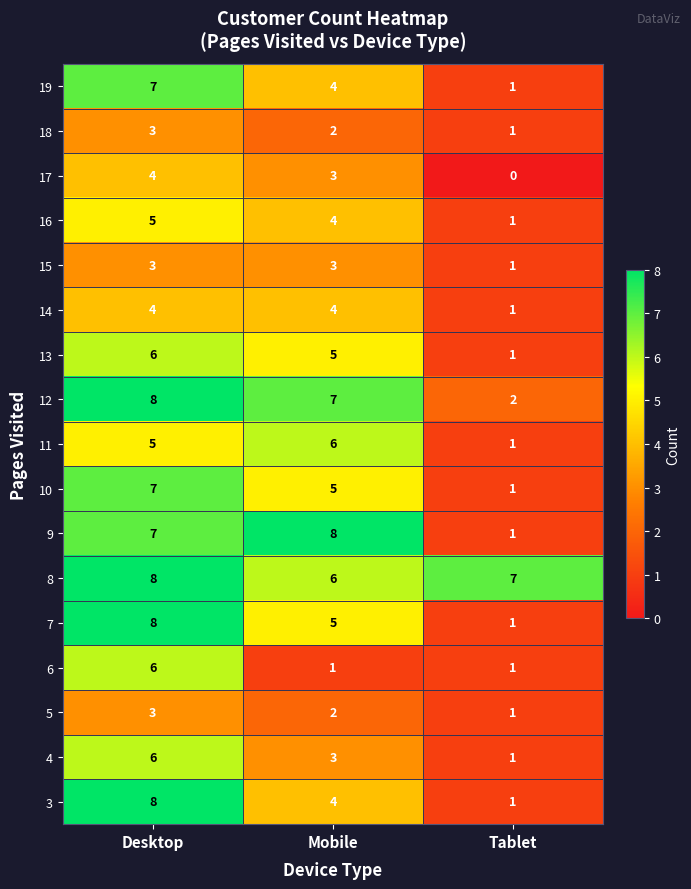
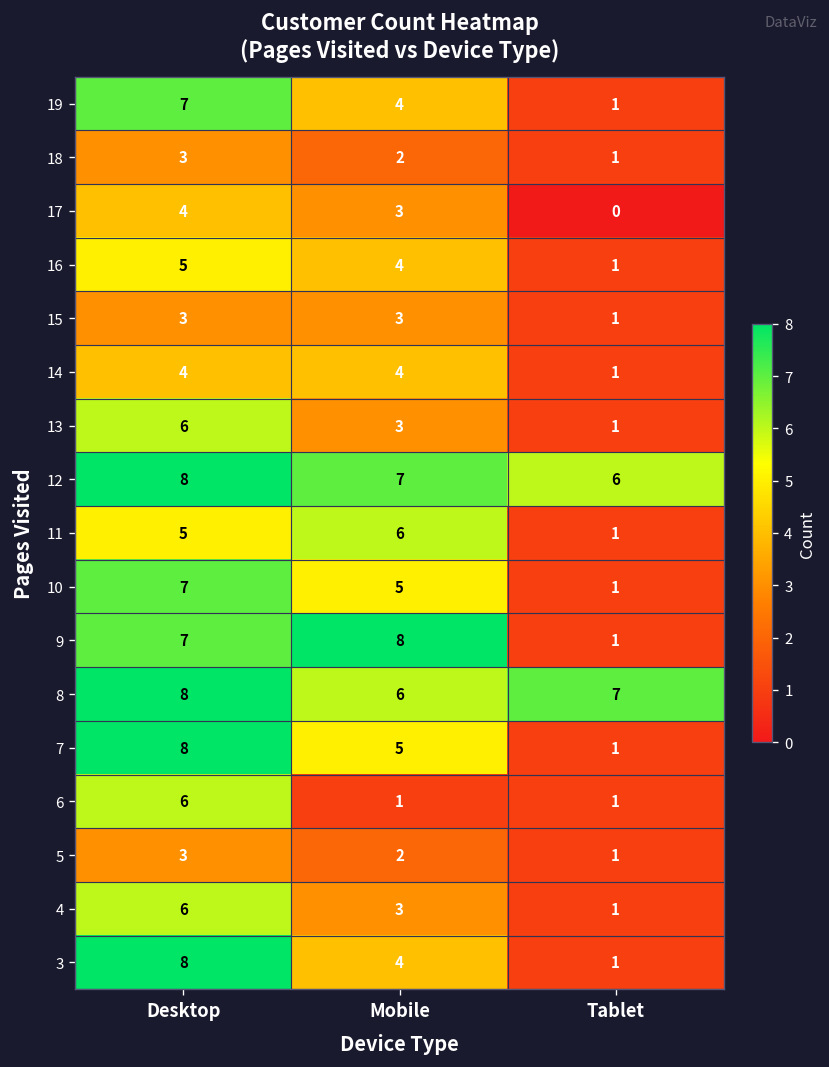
  {
    "19": {
      "Desktop": 7,
      "Mobile": 4,
      "Tablet": 1
    },
    "18": {
      "Desktop": 3,
      "Mobile": 2,
      "Tablet": 1
    },
    "17": {
      "Desktop": 4,
      "Mobile": 3,
      "Tablet": 0
    },
    "16": {
      "Desktop": 5,
      "Mobile": 4,
      "Tablet": 1
    },
    "15": {
      "Desktop": 3,
      "Mobile": 3,
      "Tablet": 1
    },
    "14": {
      "Desktop": 4,
      "Mobile": 4,
      "Tablet": 1
    },
    "13": {
      "Desktop": 6,
-     "Mobile": 5,
+     "Mobile": 3,
      "Tablet": 1
    },
    "12": {
      "Desktop": 8,
      "Mobile": 7,
-     "Tablet": 2
+     "Tablet": 6
    },
    "11": {
      "Desktop": 5,
      "Mobile": 6,
      "Tablet": 1
    },
    "10": {
      "Desktop": 7,
      "Mobile": 5,
      "Tablet": 1
    },
    "9": {
      "Desktop": 7,
      "Mobile": 8,
      "Tablet": 1
    },
    "8": {
      "Desktop": 8,
      "Mobile": 6,
      "Tablet": 7
    },
    "7": {
      "Desktop": 8,
      "Mobile": 5,
      "Tablet": 1
    },
    "6": {
      "Desktop": 6,
      "Mobile": 1,
      "Tablet": 1
    },
    "5": {
      "Desktop": 3,
      "Mobile": 2,
      "Tablet": 1
    },
    "4": {
      "Desktop": 6,
      "Mobile": 3,
      "Tablet": 1
    },
    "3": {
      "Desktop": 8,
      "Mobile": 4,
      "Tablet": 1
    }
  }
